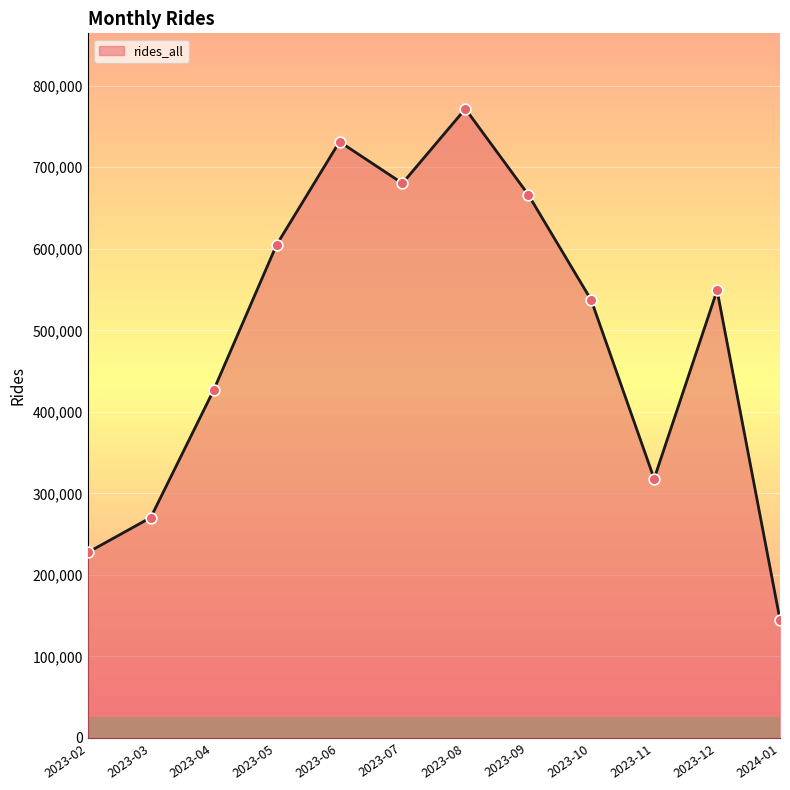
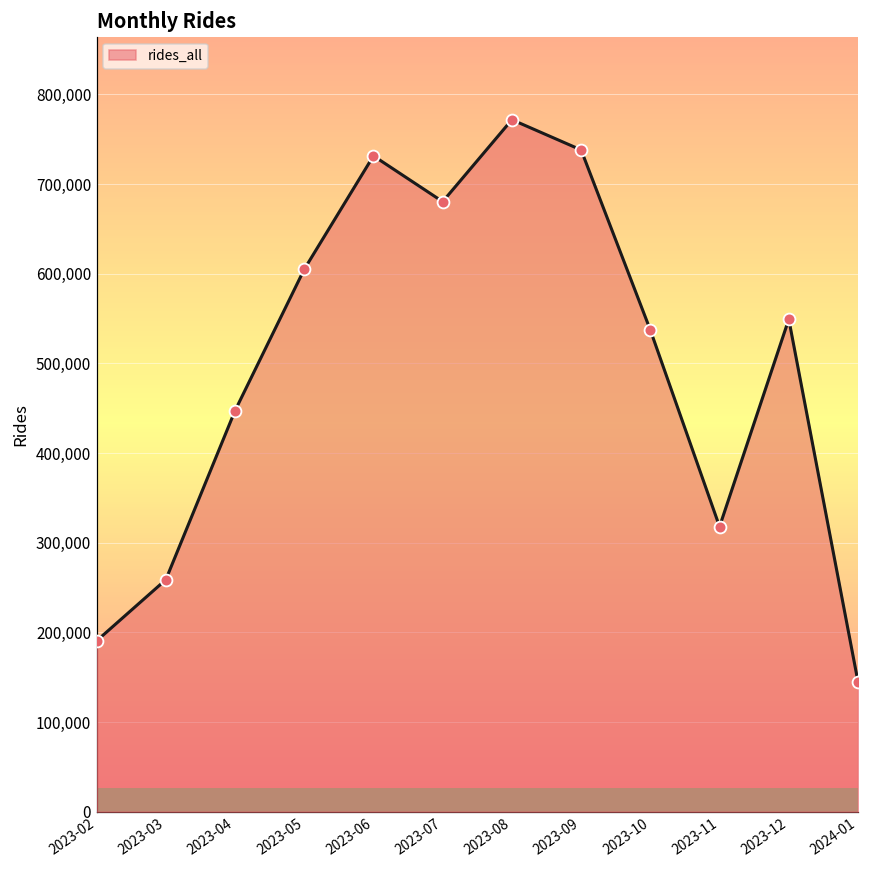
  {
-   "2023-02": "230,000",
-   "2023-03": "270,000",
-   "2023-04": "430,000",
+   "2023-02": "190,000",
+   "2023-03": "260,000",
+   "2023-04": "450,000",
    "2023-05": "600,000",
    "2023-06": "730,000",
    "2023-07": "680,000",
    "2023-08": "770,000",
-   "2023-09": "670,000",
+   "2023-09": "740,000",
    "2023-10": "540,000",
    "2023-11": "320,000",
    "2023-12": "550,000",
    "2024-01": "140,000"
  }
